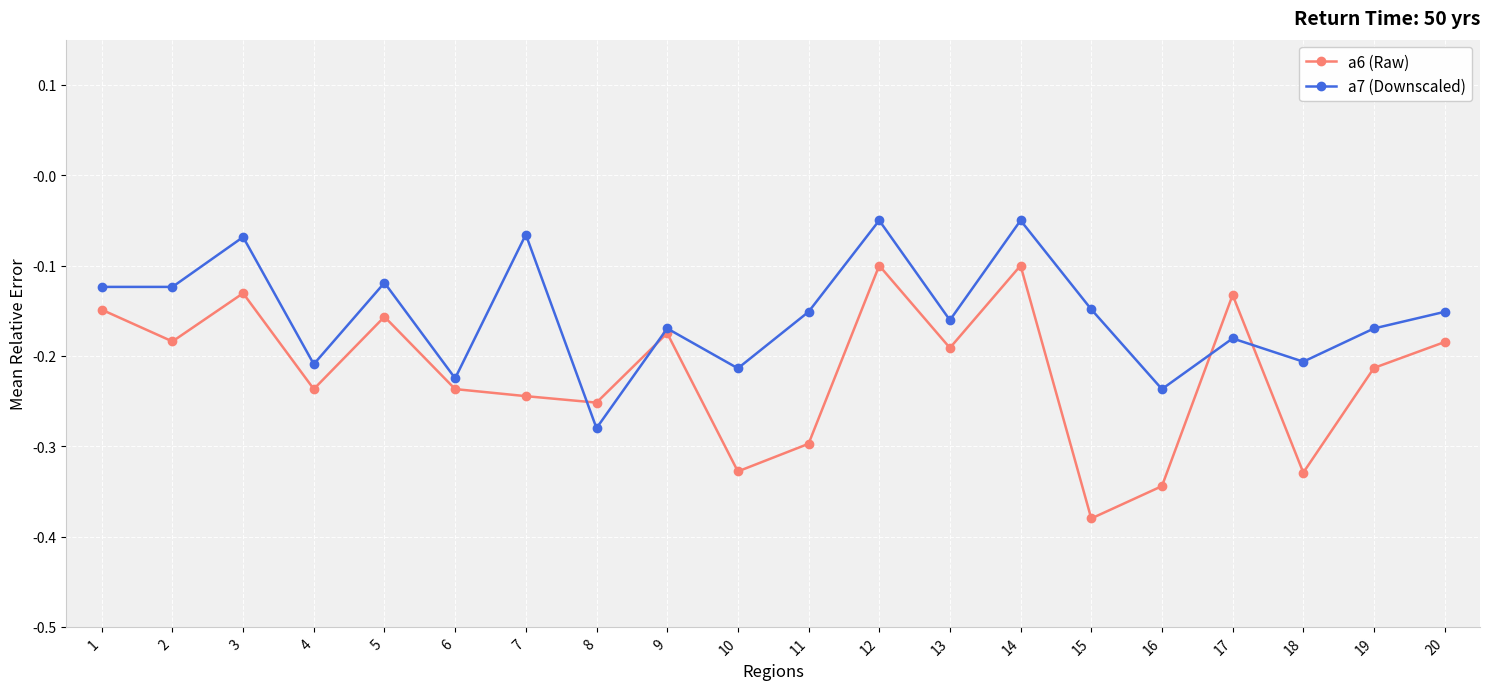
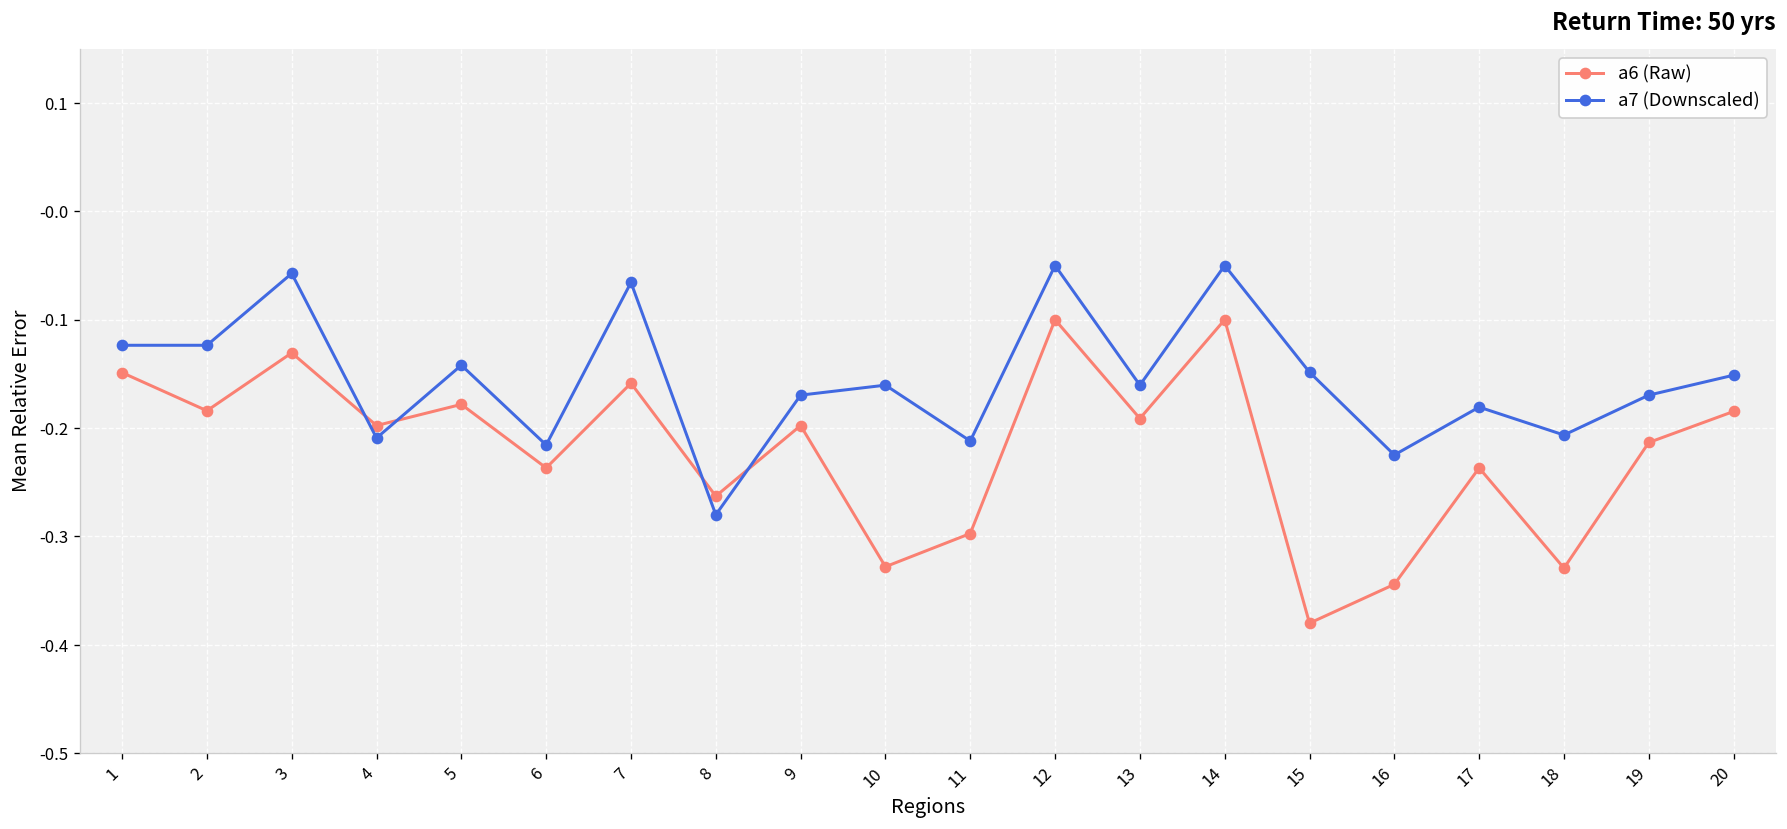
  {
    "a6 (Raw)": {
      "1": -0.15,
      "2": -0.18,
      "3": -0.13,
-     "4": -0.24,
-     "5": -0.16,
+     "4": -0.20,
+     "5": -0.18,
      "6": -0.24,
-     "7": -0.24,
-     "8": -0.25,
-     "9": -0.17,
+     "7": -0.16,
+     "8": -0.26,
+     "9": -0.20,
      "10": -0.33,
      "11": -0.30,
      "12": -0.10,
      "13": -0.19,
      "14": -0.10,
      "15": -0.38,
      "16": -0.34,
-     "17": -0.13,
+     "17": -0.24,
      "18": -0.33,
      "19": -0.21,
      "20": -0.18
    },
    "a7 (Downscaled)": {
      "1": -0.12,
      "2": -0.12,
-     "3": -0.07,
+     "3": -0.06,
      "4": -0.21,
-     "5": -0.12,
-     "6": -0.225,
+     "5": -0.14,
+     "6": -0.216,
      "7": -0.07,
      "8": -0.28,
      "9": -0.17,
-     "10": -0.21,
-     "11": -0.15,
+     "10": -0.16,
+     "11": -0.21,
      "12": -0.05,
      "13": -0.16,
      "14": -0.05,
      "15": -0.15,
-     "16": -0.24,
+     "16": -0.22,
      "17": -0.18,
      "18": -0.21,
      "19": -0.17,
      "20": -0.15
    }
  }
